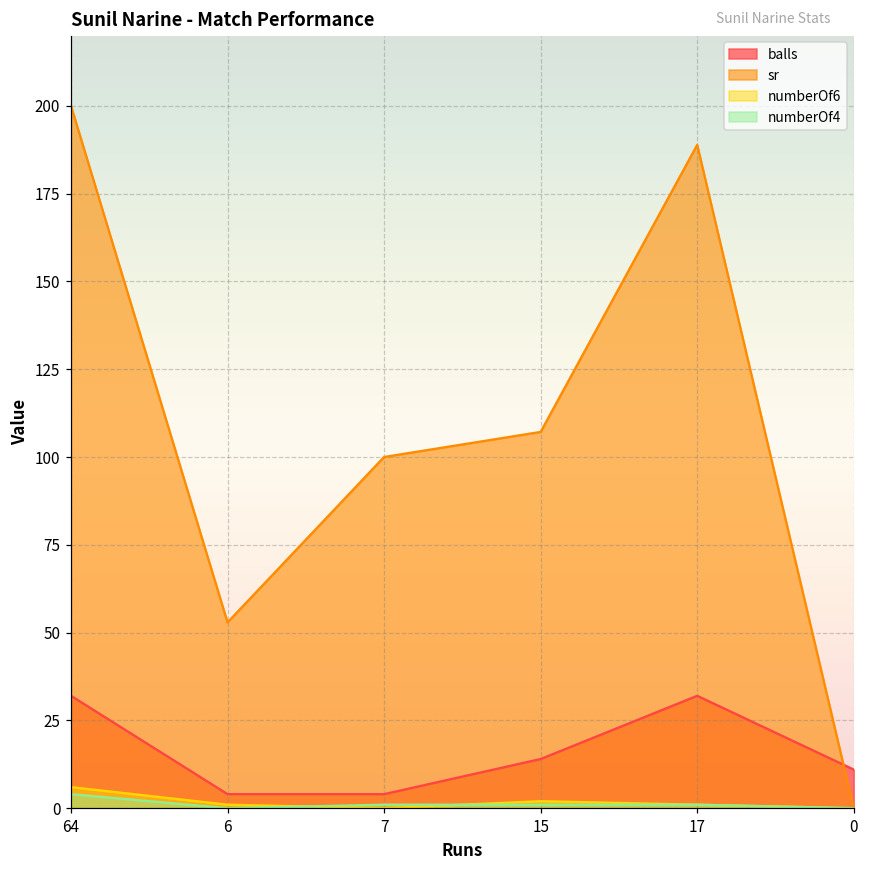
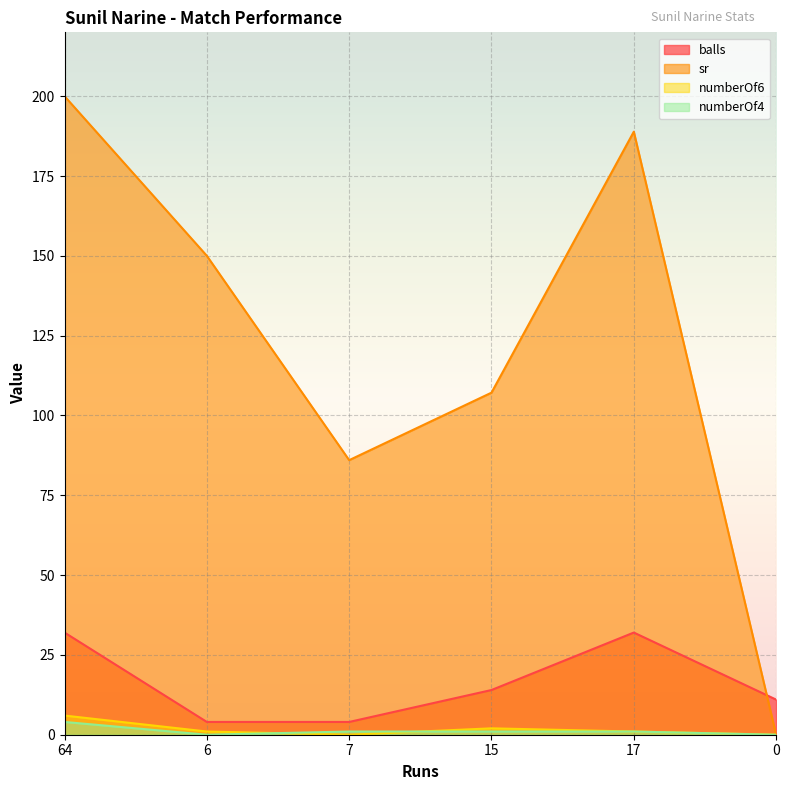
  {
    "balls": {
      "64": 32,
      "6": 4,
      "7": 4,
      "15": 14,
      "17": 32,
      "0": 11
    },
    "sr": {
      "64": 200,
-     "6": 53,
-     "7": 100,
+     "6": 150,
+     "7": 86,
      "15": 107,
      "17": 189
    },
    "numberOf6": {
      "64": 6,
      "6": 1,
      "7": 0,
      "15": 2
    },
    "numberOf4": {
      "64": 4,
      "6": 0,
      "7": 1,
      "15": 1
    }
  }
